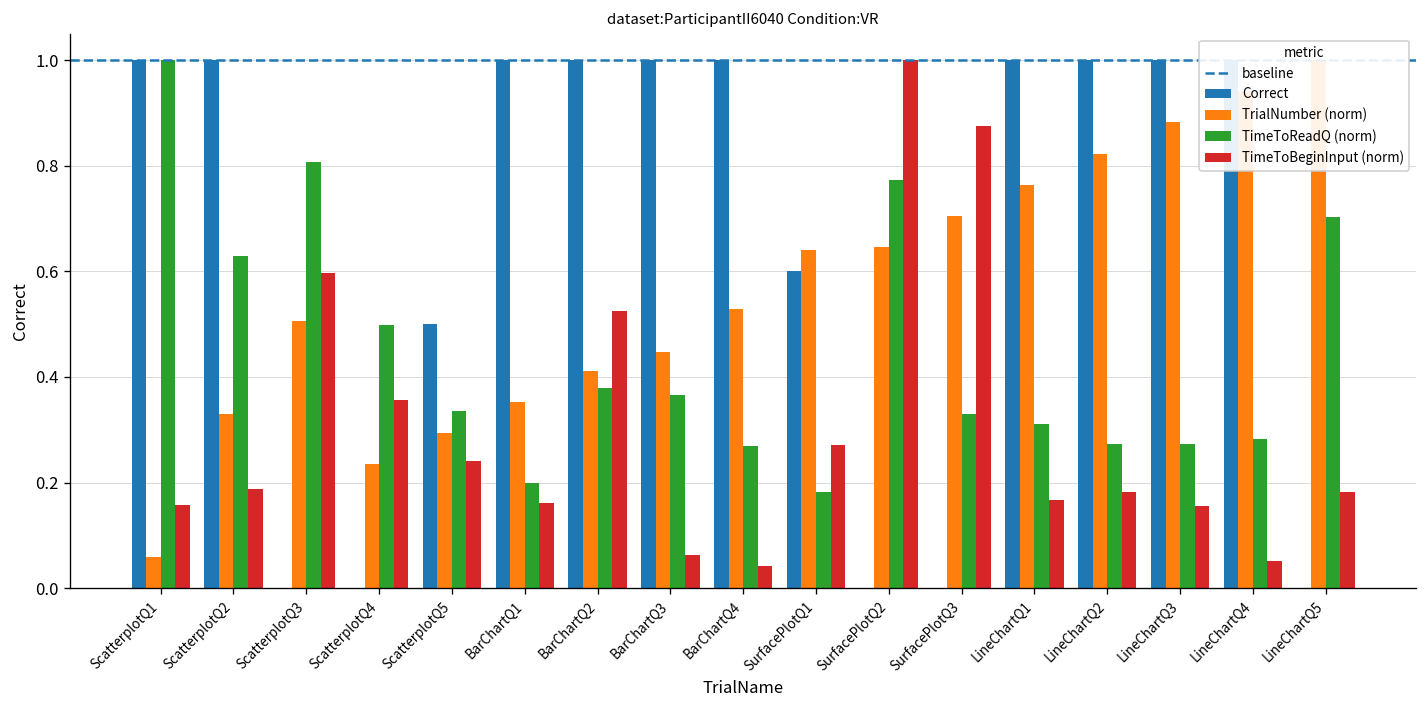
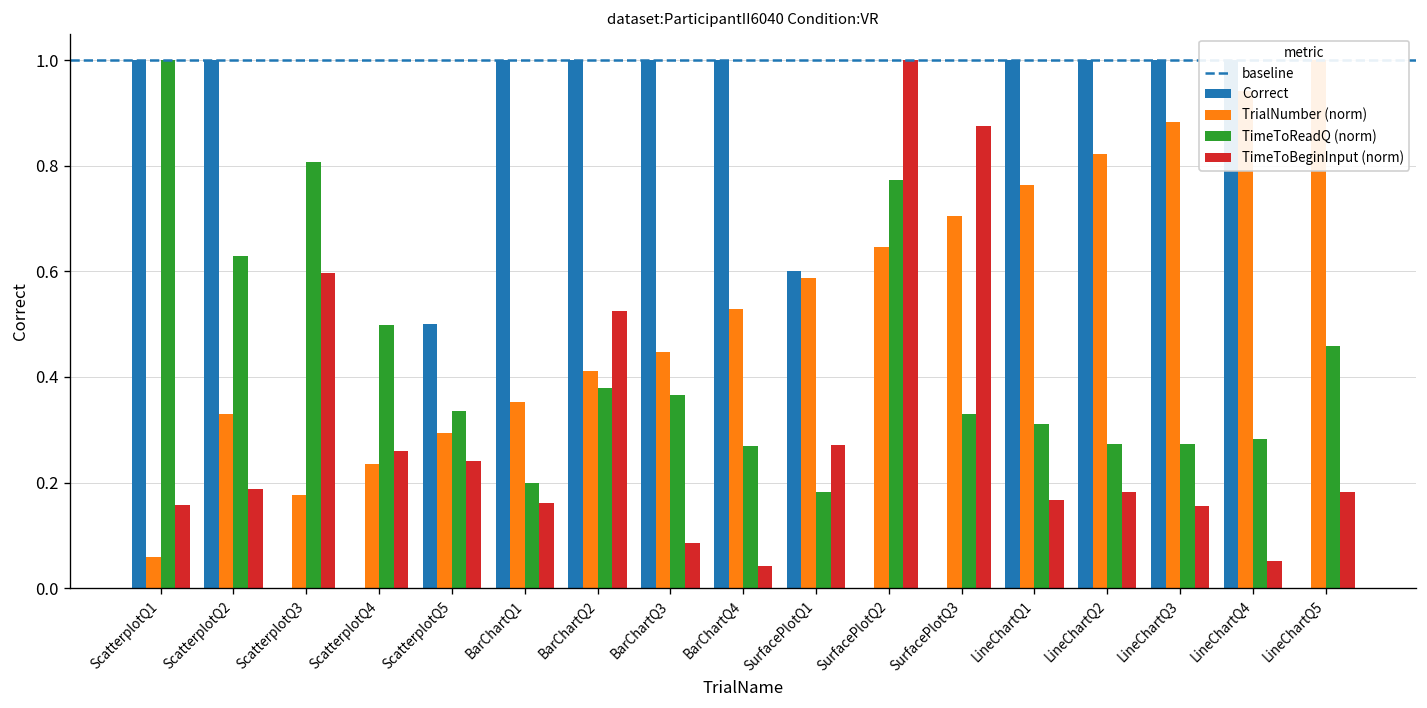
  {
    "Correct": {
      "ScatterplotQ1": 1.00,
      "ScatterplotQ2": 1.00,
      "ScatterplotQ3": 0.00,
      "ScatterplotQ4": 0.00,
      "ScatterplotQ5": 0.50,
      "BarChartQ1": 1.00,
      "BarChartQ2": 1.00,
      "BarChartQ3": 1.00,
      "BarChartQ4": 1.00,
      "SurfacePlotQ1": 0.60,
      "SurfacePlotQ2": 0.00,
      "SurfacePlotQ3": 0.00,
      "LineChartQ1": 1.00,
      "LineChartQ2": 1.00,
      "LineChartQ3": 1.00,
      "LineChartQ5": 0.00
    },
    "TrialNumber (norm)": {
      "ScatterplotQ1": 0.06,
      "ScatterplotQ2": 0.33,
-     "ScatterplotQ3": 0.51,
+     "ScatterplotQ3": 0.18,
      "ScatterplotQ4": 0.24,
      "ScatterplotQ5": 0.29,
      "BarChartQ1": 0.35,
      "BarChartQ2": 0.41,
      "BarChartQ3": 0.45,
      "BarChartQ4": 0.53,
-     "SurfacePlotQ1": 0.64,
+     "SurfacePlotQ1": 0.59,
      "SurfacePlotQ2": 0.65,
      "SurfacePlotQ3": 0.71,
      "LineChartQ1": 0.76,
      "LineChartQ2": 0.82,
      "LineChartQ3": 0.88
    },
    "TimeToReadQ (norm)": {
      "ScatterplotQ1": 1.00,
      "ScatterplotQ2": 0.63,
      "ScatterplotQ3": 0.81,
      "ScatterplotQ4": 0.50,
      "ScatterplotQ5": 0.34,
      "BarChartQ1": 0.20,
      "BarChartQ2": 0.38,
      "BarChartQ3": 0.37,
      "BarChartQ4": 0.27,
      "SurfacePlotQ1": 0.18,
      "SurfacePlotQ2": 0.77,
      "SurfacePlotQ3": 0.33,
      "LineChartQ1": 0.31,
      "LineChartQ2": 0.27,
      "LineChartQ3": 0.27,
      "LineChartQ4": 0.28,
-     "LineChartQ5": 0.70
+     "LineChartQ5": 0.46
    },
    "TimeToBeginInput (norm)": {
      "ScatterplotQ1": 0.16,
      "ScatterplotQ2": 0.19,
      "ScatterplotQ3": 0.60,
-     "ScatterplotQ4": 0.36,
+     "ScatterplotQ4": 0.26,
      "ScatterplotQ5": 0.24,
      "BarChartQ1": 0.16,
      "BarChartQ2": 0.52,
-     "BarChartQ3": 0.06,
+     "BarChartQ3": 0.08,
      "BarChartQ4": 0.04,
      "SurfacePlotQ1": 0.27,
      "SurfacePlotQ2": 1.00,
      "SurfacePlotQ3": 0.88,
      "LineChartQ1": 0.17,
      "LineChartQ2": 0.18,
      "LineChartQ3": 0.15,
      "LineChartQ4": 0.05,
      "LineChartQ5": 0.18
    }
  }
